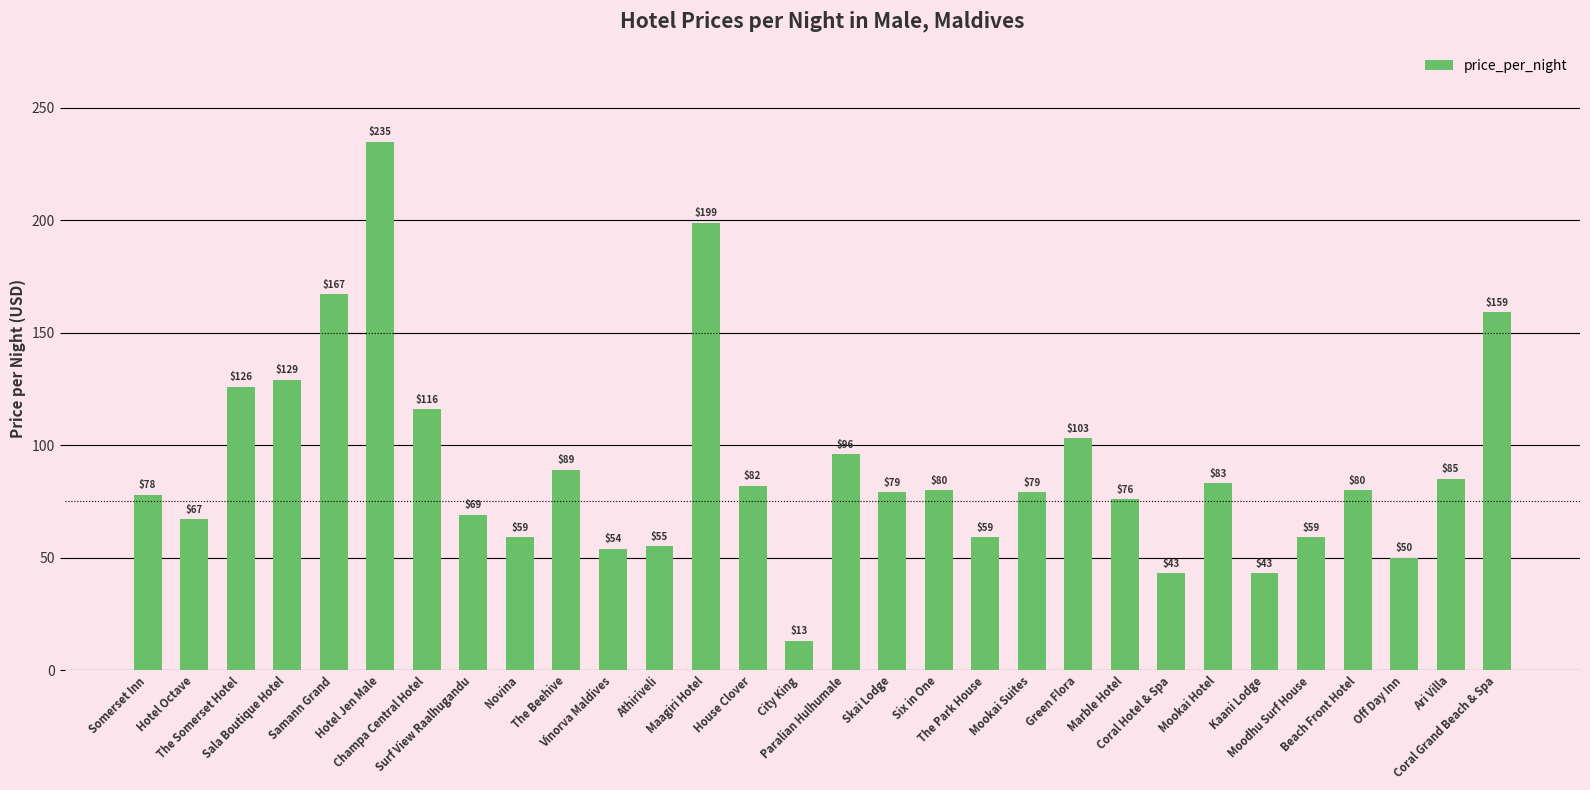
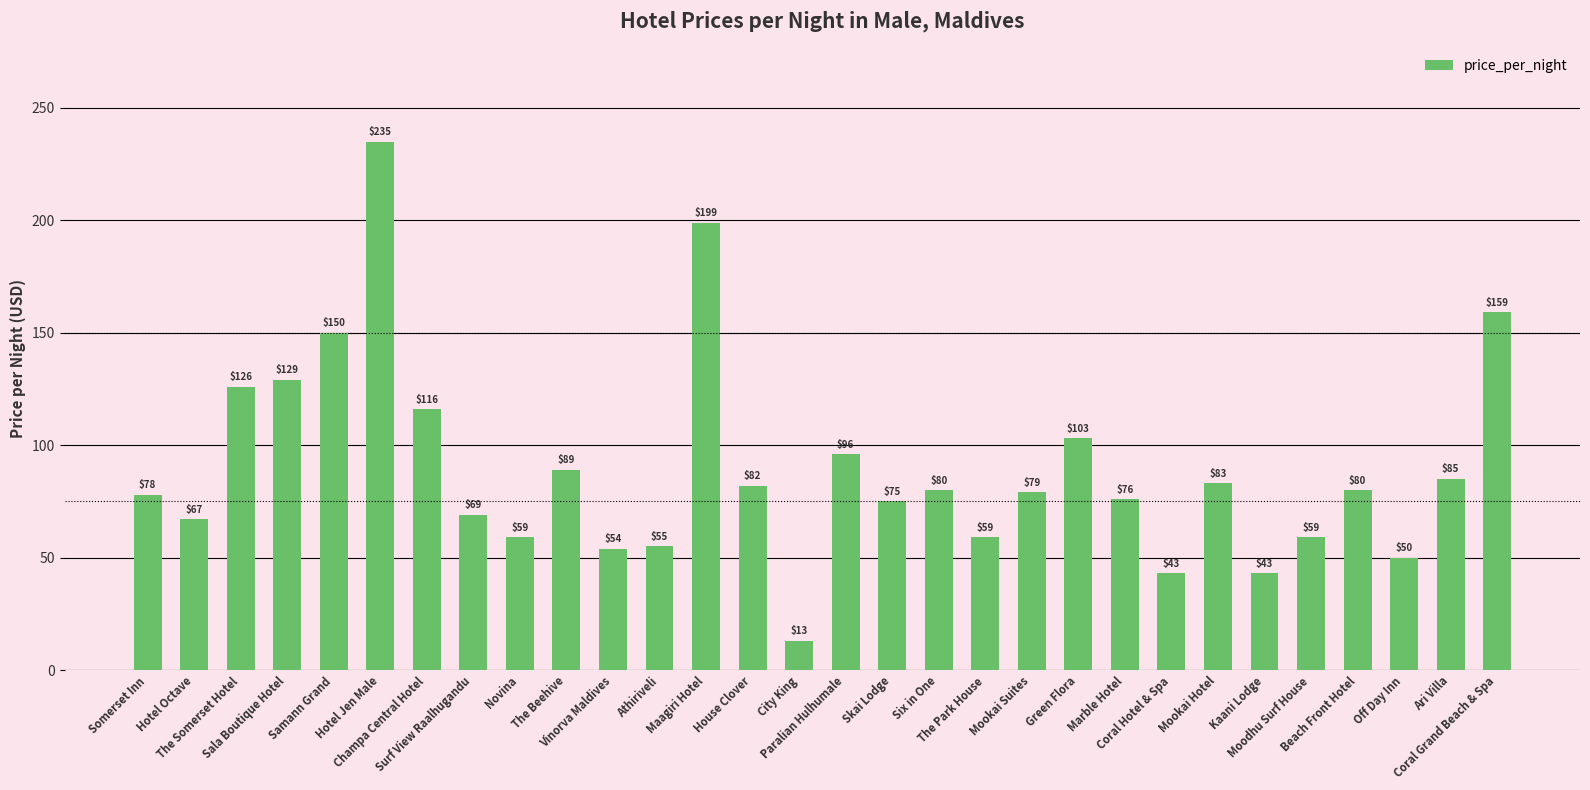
  {
    "Somerset Inn": "$78",
    "Hotel Octave": "$67",
    "The Somerset Hotel": "$126",
    "Sala Boutique Hotel": "$129",
-   "Samann Grand": "$167",
+   "Samann Grand": "$150",
    "Hotel Jen Male": "$235",
    "Champa Central Hotel": "$116",
    "Surf View Raalhugandu": "$69",
    "Novina": "$59",
    "The Beehive": "$89",
    "Vinorva Maldives": "$54",
    "Athiriveli": "$55",
    "Maagiri Hotel": "$199",
    "House Clover": "$82",
    "City King": "$13",
    "Paralian Hulhumale": "$96",
-   "Skai Lodge": "$79",
+   "Skai Lodge": "$75",
    "Six in One": "$80",
    "The Park House": "$59",
    "Mookai Suites": "$79",
    "Green Flora": "$103",
    "Marble Hotel": "$76",
    "Coral Hotel & Spa": "$43",
    "Mookai Hotel": "$83",
    "Kaani Lodge": "$43",
    "Moodhu Surf House": "$59",
    "Beach Front Hotel": "$80",
    "Off Day Inn": "$50",
    "Ari Villa": "$85",
    "Coral Grand Beach & Spa": "$159"
  }
